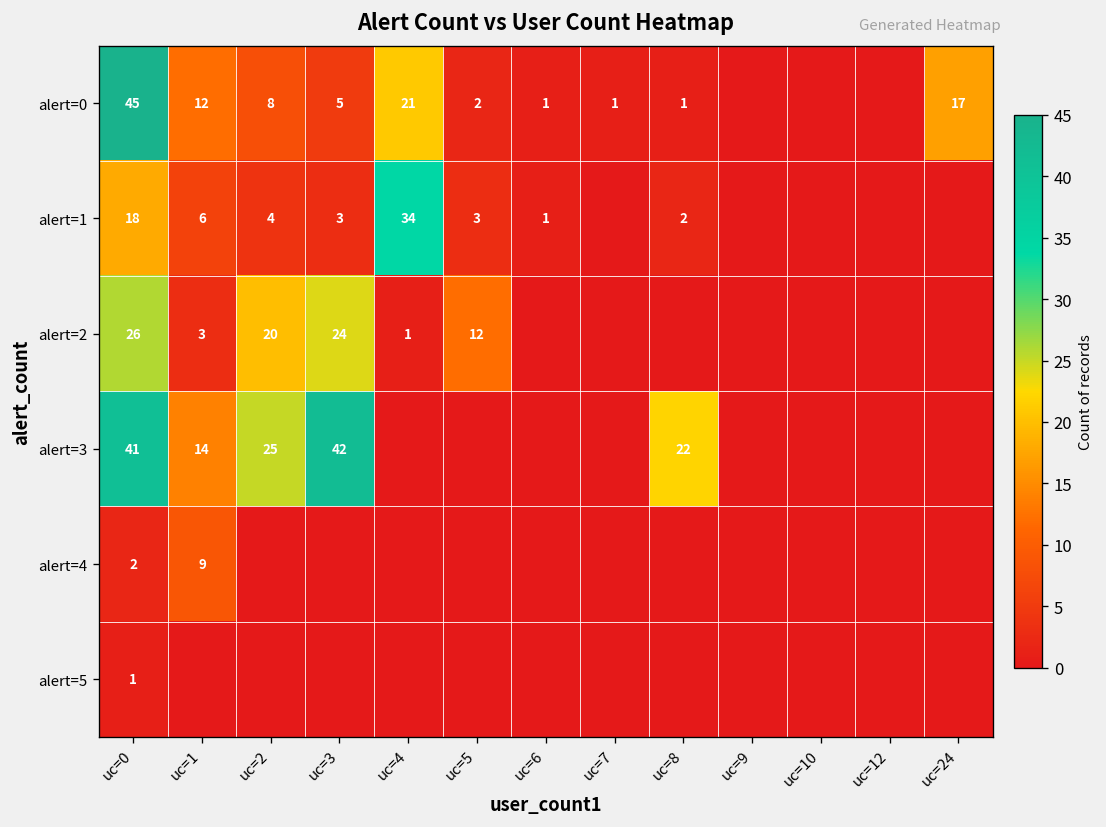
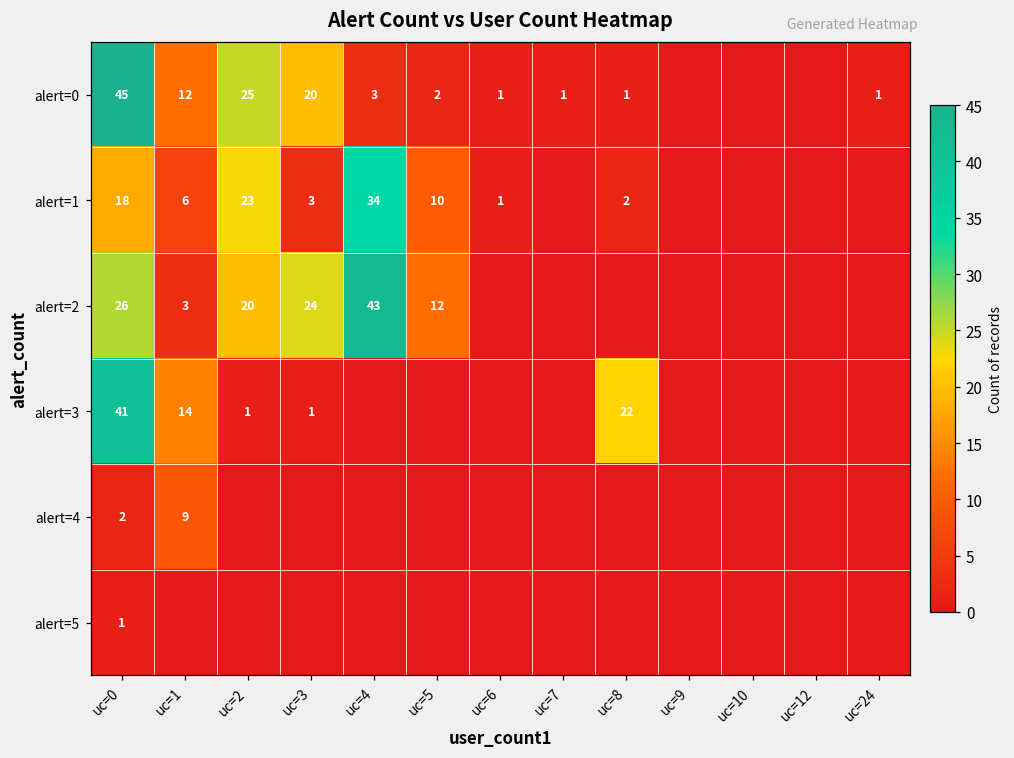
  {
    "alert=0": {
      "uc=0": 45,
      "uc=1": 12,
-     "uc=2": 8,
-     "uc=3": 5,
-     "uc=4": 21,
+     "uc=2": 25,
+     "uc=3": 20,
+     "uc=4": 3,
      "uc=5": 2,
      "uc=6": 1,
      "uc=7": 1,
      "uc=8": 1,
-     "uc=24": 17
+     "uc=24": 1
    },
    "alert=1": {
      "uc=0": 18,
      "uc=1": 6,
-     "uc=2": 4,
+     "uc=2": 23,
      "uc=3": 3,
      "uc=4": 34,
-     "uc=5": 3,
+     "uc=5": 10,
      "uc=6": 1,
      "uc=8": 2
    },
    "alert=2": {
      "uc=0": 26,
      "uc=1": 3,
      "uc=2": 20,
      "uc=3": 24,
-     "uc=4": 1,
+     "uc=4": 43,
      "uc=5": 12
    },
    "alert=3": {
      "uc=0": 41,
      "uc=1": 14,
-     "uc=2": 25,
-     "uc=3": 42,
+     "uc=2": 1,
+     "uc=3": 1,
      "uc=8": 22
    },
    "alert=4": {
      "uc=0": 2,
      "uc=1": 9
    },
    "alert=5": {
      "uc=0": 1
    }
  }
